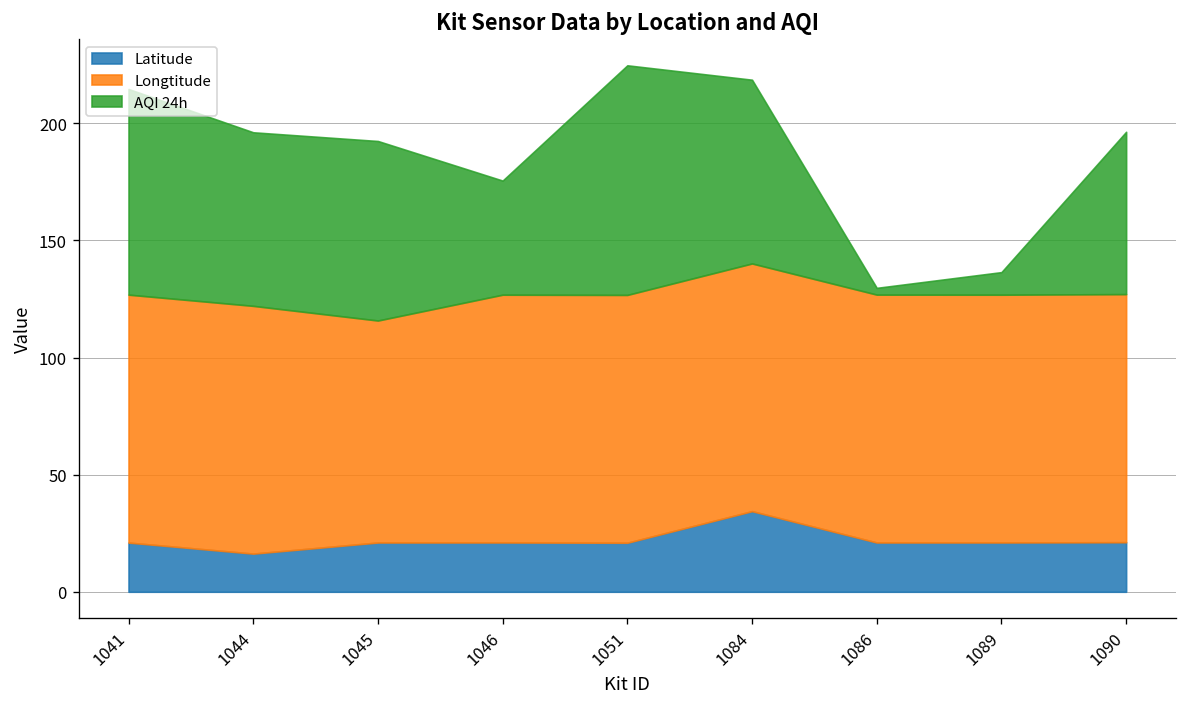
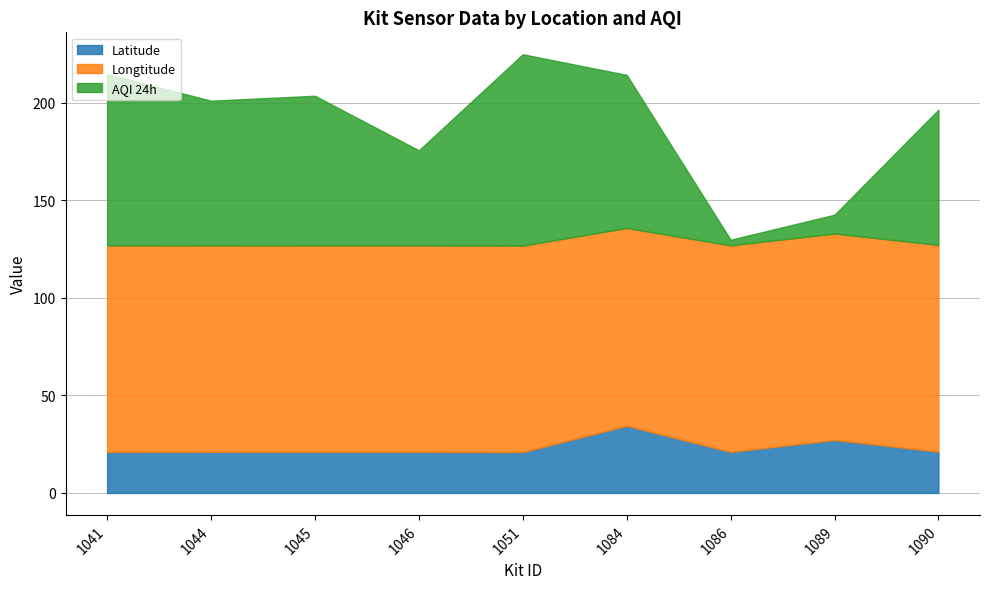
  {
    "Latitude": {
      "1041": 21,
-     "1044": 16,
+     "1044": 21,
      "1045": 21,
      "1046": 21,
      "1051": 21,
      "1084": 34,
      "1086": 21,
-     "1089": 21,
+     "1089": 27,
      "1090": 21
    },
    "Longtitude": {
      "1041": 106,
      "1044": 106,
-     "1045": 95,
+     "1045": 106,
      "1046": 106,
      "1051": 106,
-     "1084": 106,
+     "1084": 101,
      "1086": 106,
      "1089": 106,
      "1090": 106
    },
    "AQI 24h": {
      "1044": 74,
      "1045": 77,
      "1046": 49,
      "1051": 98,
      "1084": 78,
      "1086": 3,
      "1089": 10,
      "1090": 69
    }
  }
